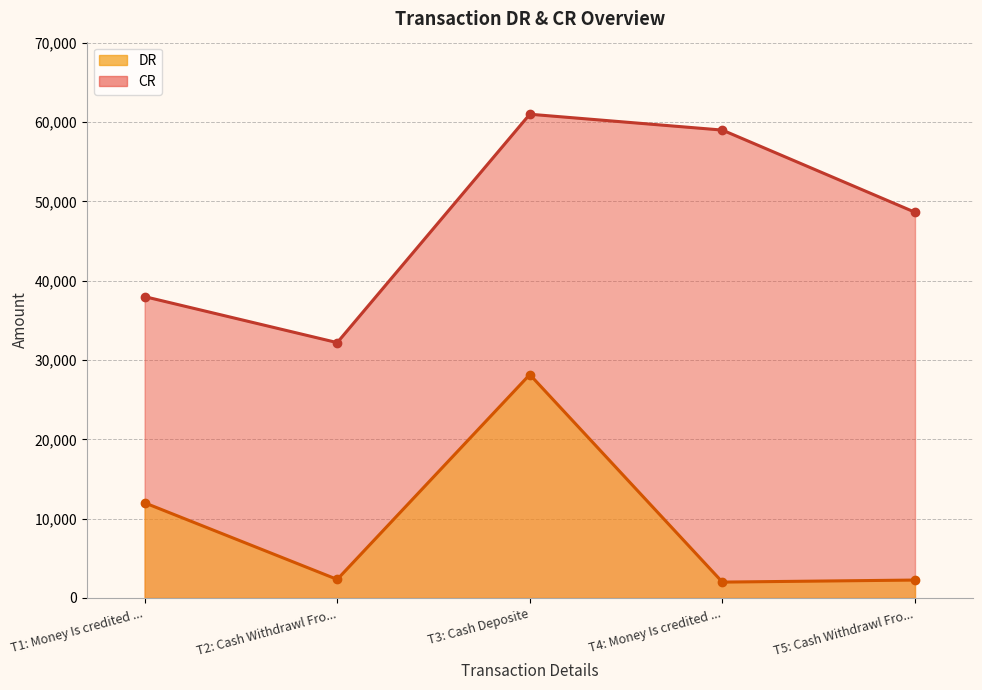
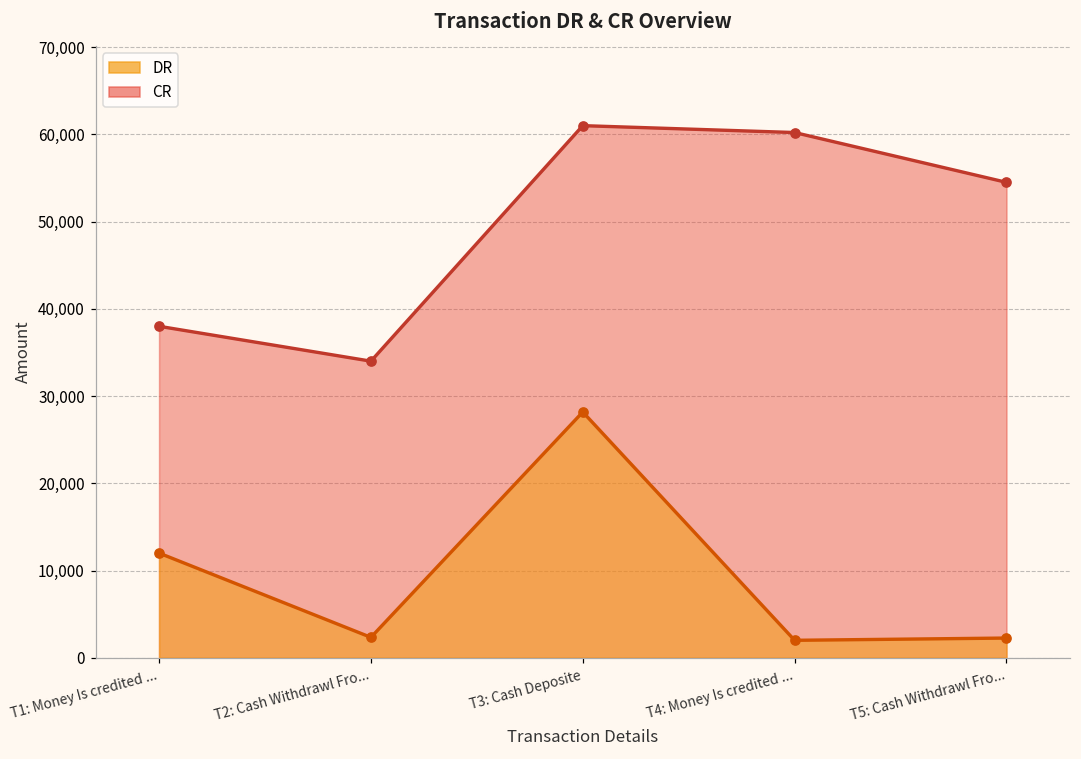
  {
    "CR": {
      "T1: Money Is credited ...": "38,000",
-     "T2: Cash Withdrawl Fro...": "32,000",
+     "T2: Cash Withdrawl Fro...": "34,000",
      "T3: Cash Deposite": "61,000",
-     "T4: Money Is credited ...": "59,000",
-     "T5: Cash Withdrawl Fro...": "49,000"
+     "T4: Money Is credited ...": "60,000",
+     "T5: Cash Withdrawl Fro...": "55,000"
    },
    "DR": {
      "T1: Money Is credited ...": "12,000",
      "T2: Cash Withdrawl Fro...": "2,000",
      "T3: Cash Deposite": "28,000",
      "T4: Money Is credited ...": "2,000",
      "T5: Cash Withdrawl Fro...": "2,000"
    }
  }
